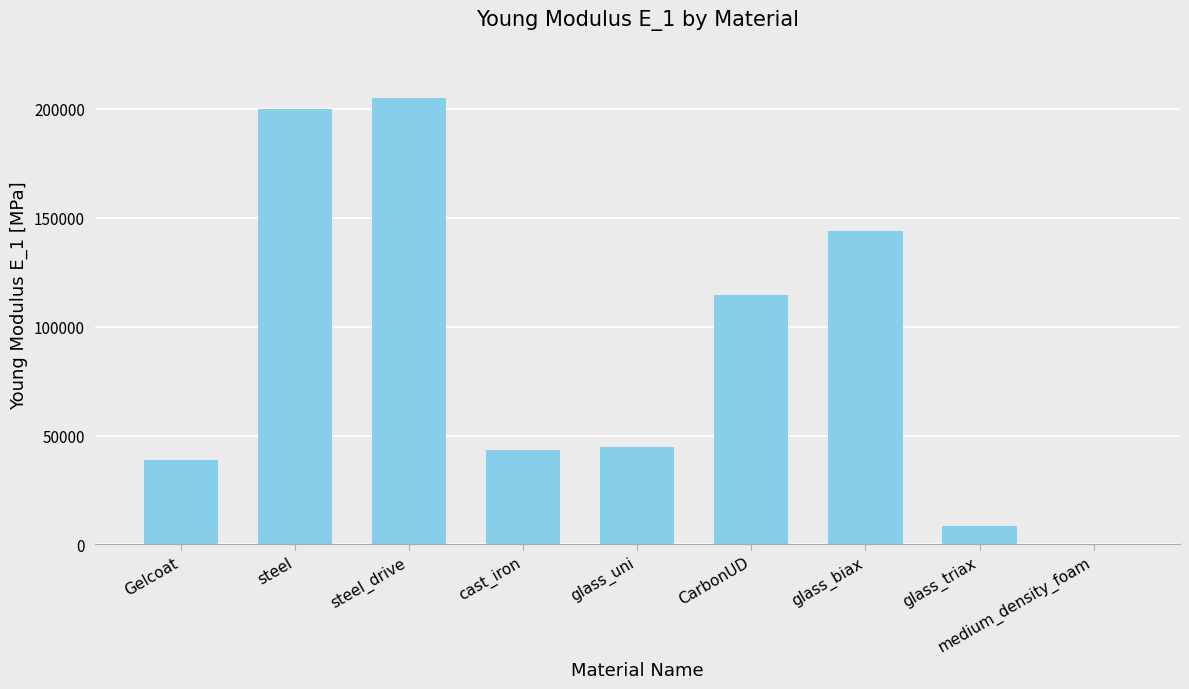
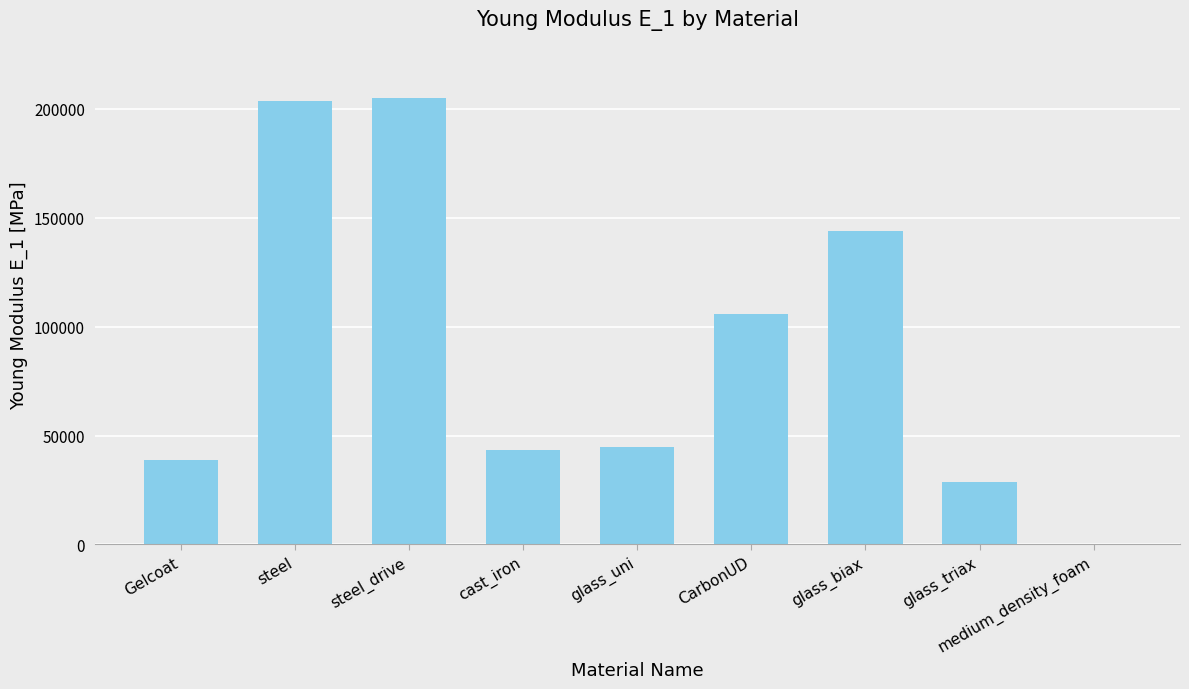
  {
    "Gelcoat": 39000,
-   "steel": 200000,
+   "steel": 204000,
    "steel_drive": 205000,
    "cast_iron": 43000,
    "glass_uni": 45000,
-   "CarbonUD": 115000,
+   "CarbonUD": 106000,
    "glass_biax": 144000,
-   "glass_triax": 9000
+   "glass_triax": 29000
  }
